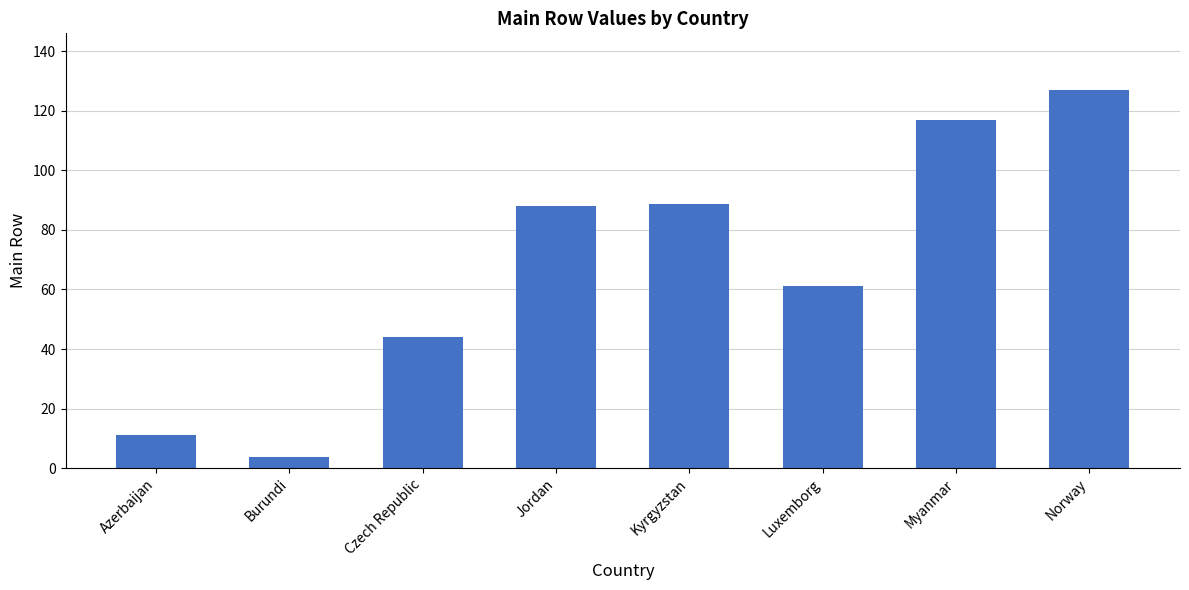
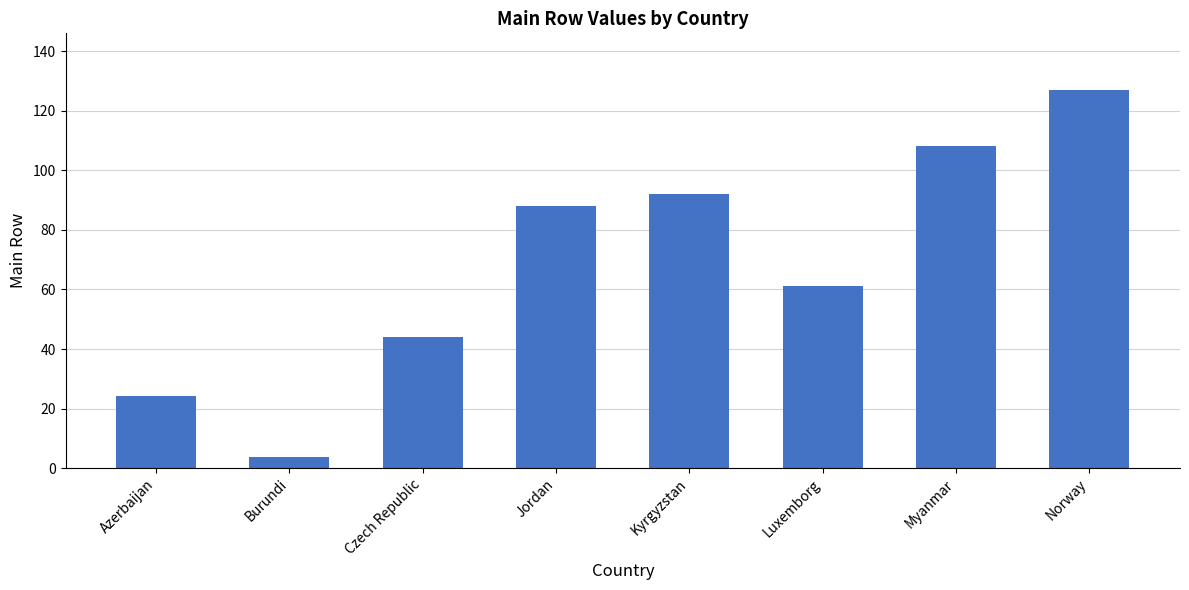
  {
-   "Azerbaijan": 11,
+   "Azerbaijan": 24,
    "Burundi": 4,
    "Czech Republic": 44,
    "Jordan": 88,
-   "Kyrgyzstan": 89,
+   "Kyrgyzstan": 92,
    "Luxemborg": 61,
-   "Myanmar": 117,
+   "Myanmar": 108,
    "Norway": 127
  }
